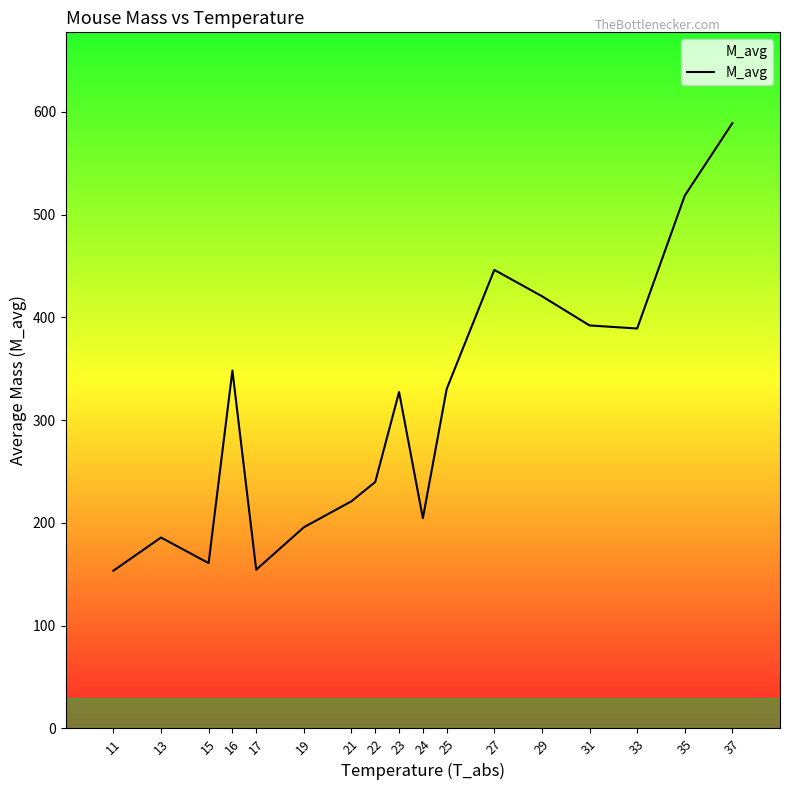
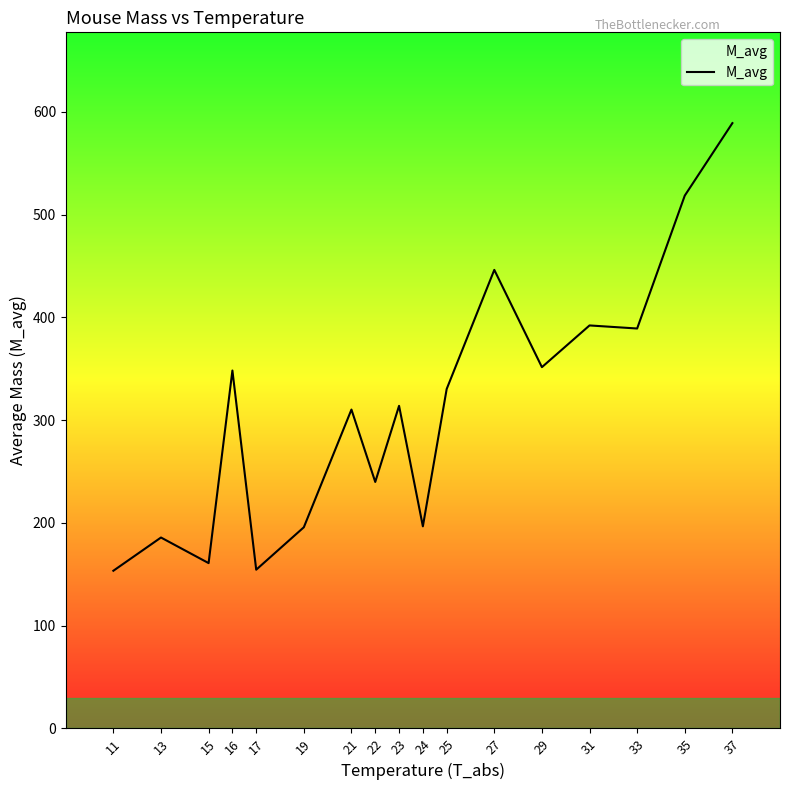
  {
    "11": 153,
    "13": 186,
    "15": 161,
    "16": 348,
    "17": 154,
    "19": 196,
-   "21": 221,
+   "21": 310,
    "22": 240,
-   "23": 327,
-   "24": 205,
+   "23": 314,
+   "24": 197,
    "25": 330,
    "27": 446,
-   "29": 421,
+   "29": 351,
    "31": 392,
    "33": 389,
    "35": 518,
    "37": 589
  }
